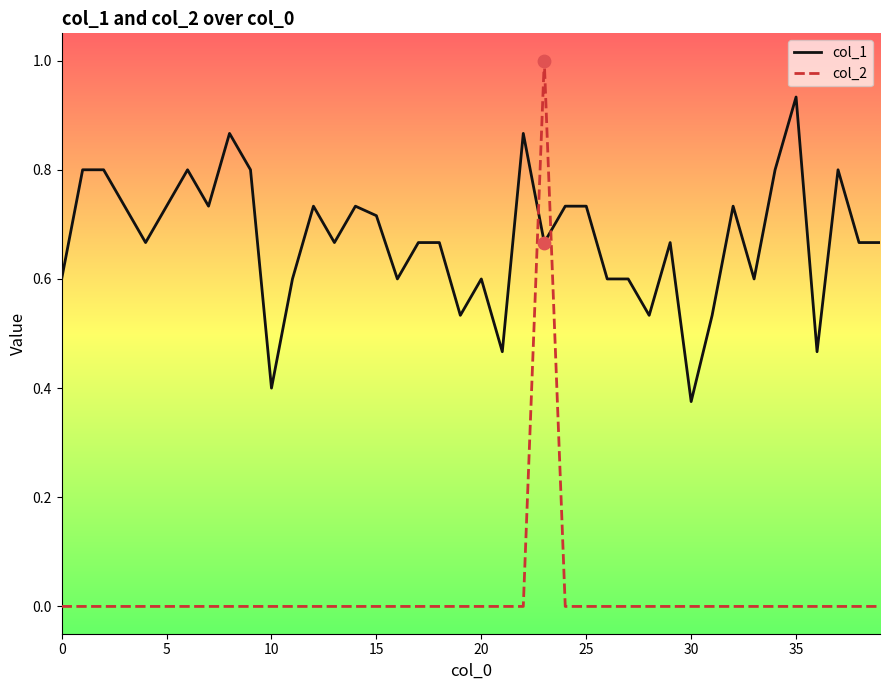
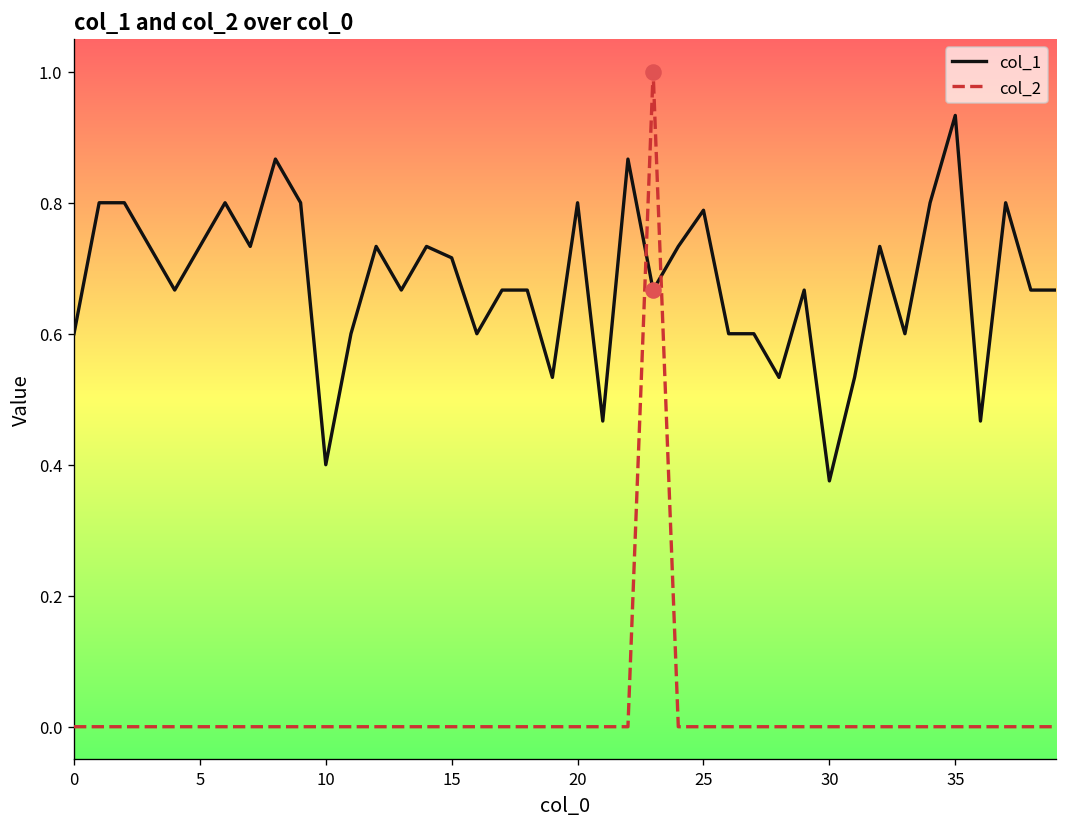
  {
    "col_1": {
      "0": 0.60,
      "5": 0.73,
      "10": 0.40,
      "15": 0.72,
-     "20": 0.6,
-     "25": 0.73,
+     "20": 0.8,
+     "25": 0.79,
      "30": 0.38,
      "35": 0.93
    }
  }
